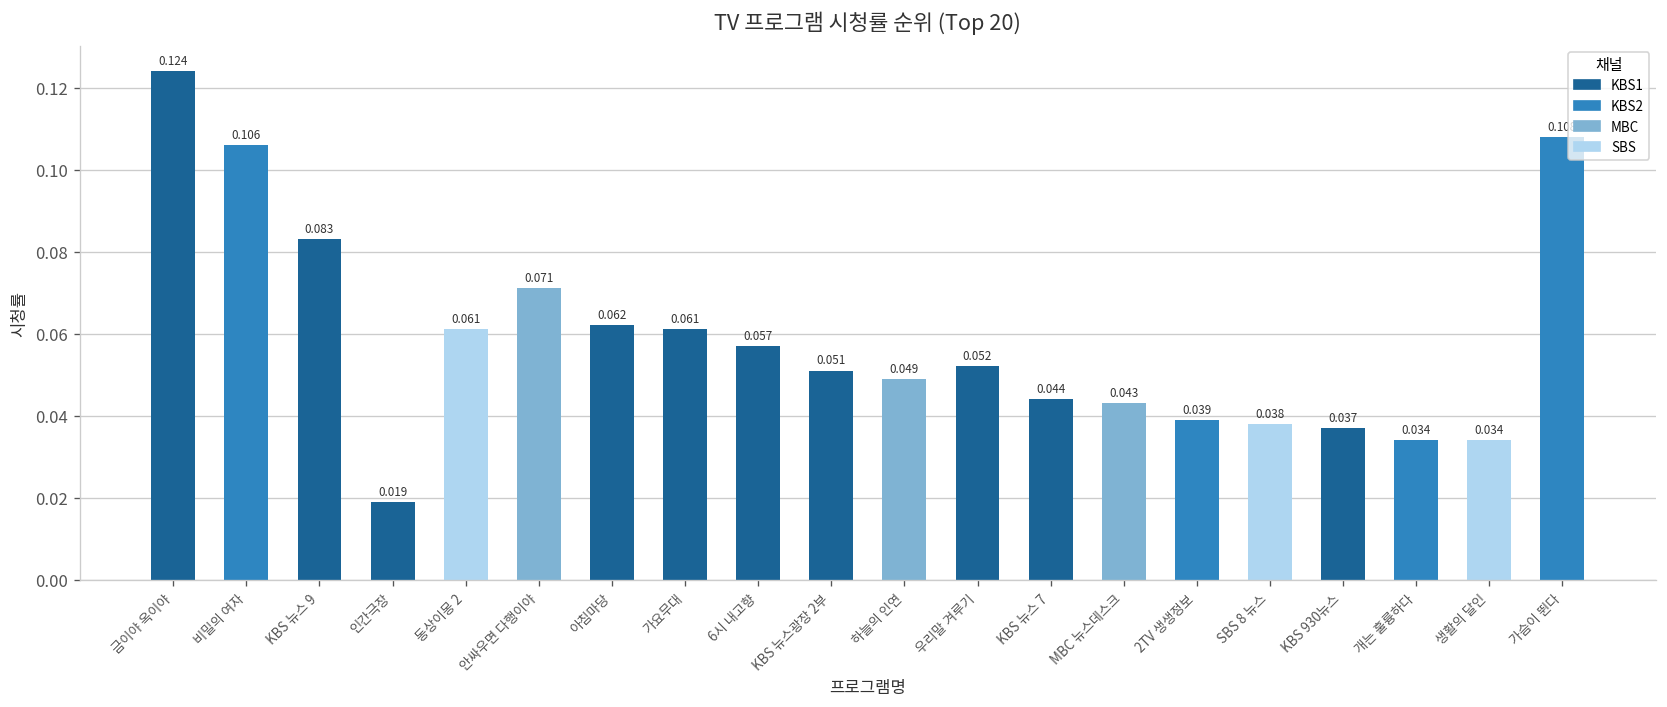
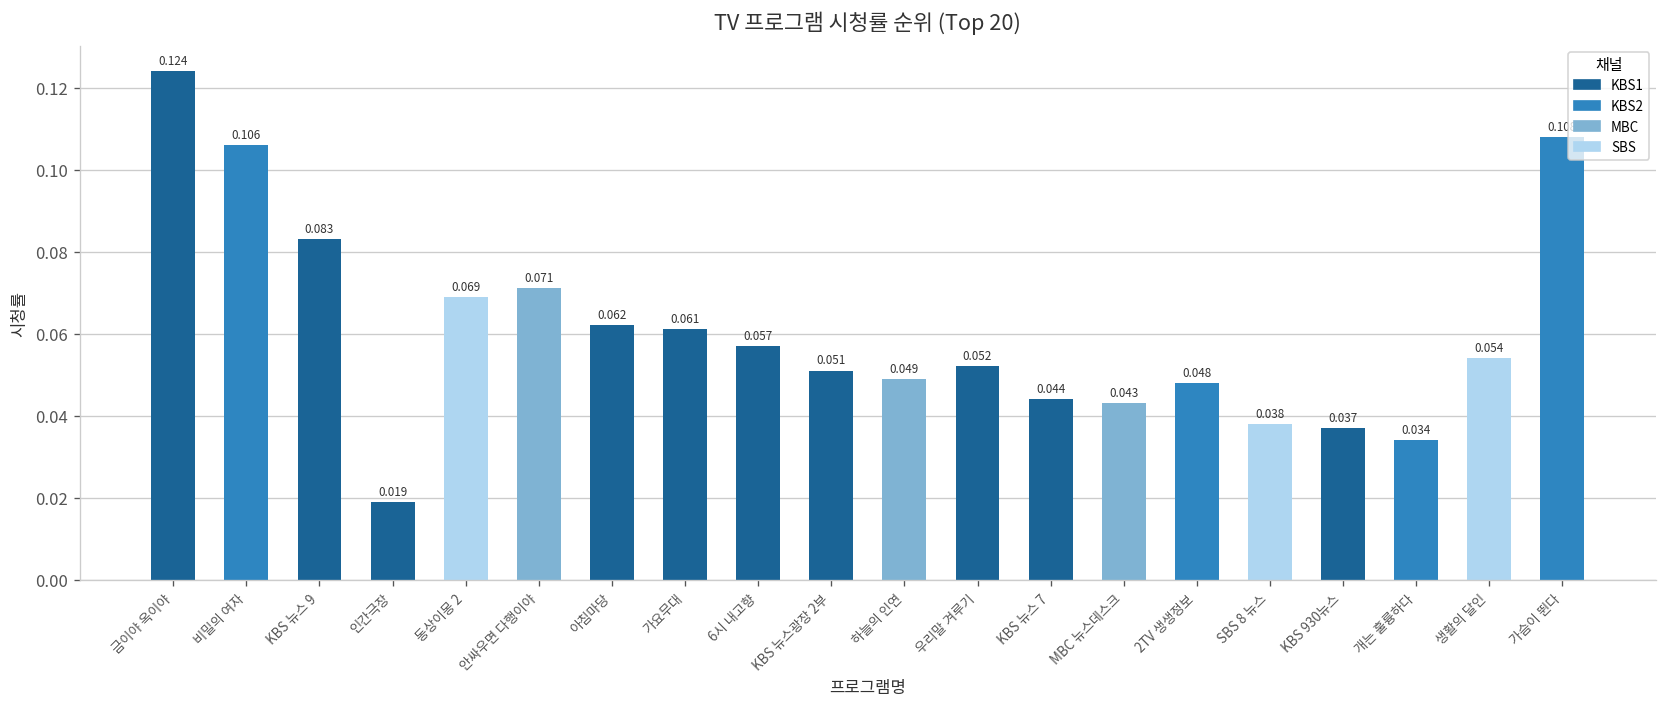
  {
    "금이야 옥이야": 0.124,
    "비밀의 여자": 0.106,
    "KBS 뉴스 9": 0.083,
    "인간극장": 0.019,
-   "동상이몽 2": 0.061,
+   "동상이몽 2": 0.069,
    "안싸우면 다행이야": 0.071,
    "아침마당": 0.062,
    "가요무대": 0.061,
    "6시 내고향": 0.057,
    "KBS 뉴스광장 2부": 0.051,
    "하늘의 인연": 0.049,
    "우리말 겨루기": 0.052,
    "KBS 뉴스 7": 0.044,
    "MBC 뉴스데스크": 0.043,
-   "2TV 생생정보": 0.039,
+   "2TV 생생정보": 0.048,
    "SBS 8 뉴스": 0.038,
    "KBS 930뉴스": 0.037,
    "개는 훌륭하다": 0.034,
-   "생활의 달인": 0.034
+   "생활의 달인": 0.054
  }
